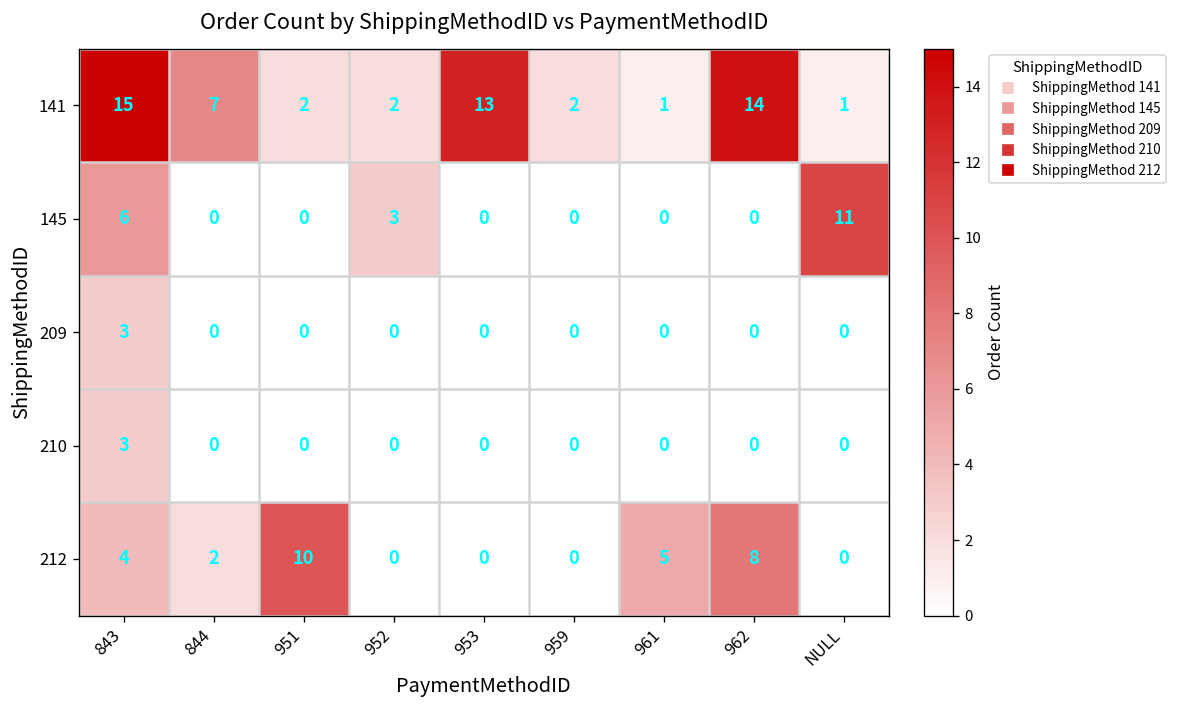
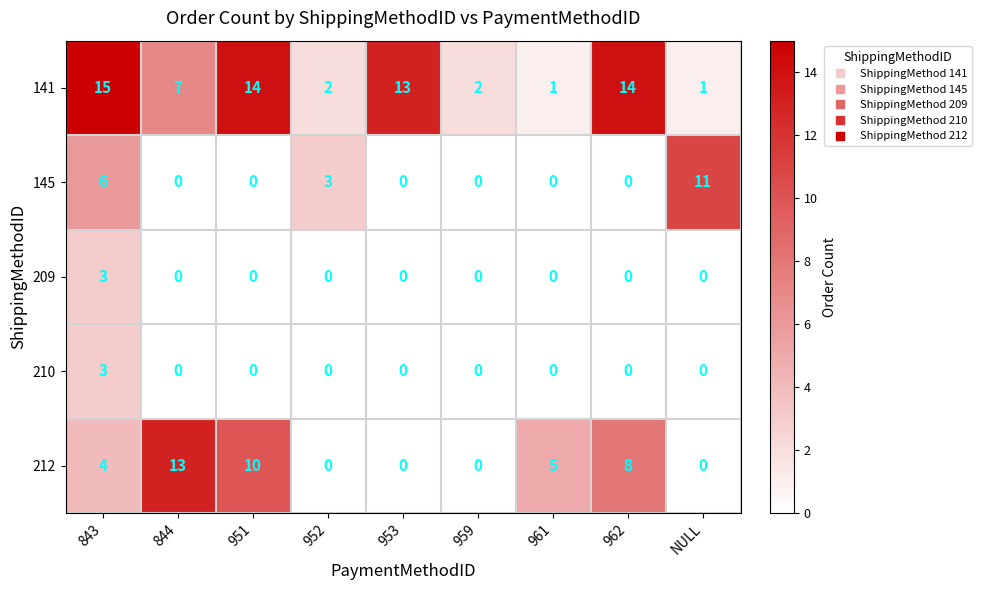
  {
    "141": {
      "843": 15,
      "844": 7,
-     "951": 2,
+     "951": 14,
      "952": 2,
      "953": 13,
      "959": 2,
      "961": 1,
      "962": 14,
      "NULL": 1
    },
    "145": {
      "843": 6,
      "844": 0,
      "951": 0,
      "952": 3,
      "953": 0,
      "959": 0,
      "961": 0,
      "962": 0,
      "NULL": 11
    },
    "209": {
      "843": 3,
      "844": 0,
      "951": 0,
      "952": 0,
      "953": 0,
      "959": 0,
      "961": 0,
      "962": 0,
      "NULL": 0
    },
    "210": {
      "843": 3,
      "844": 0,
      "951": 0,
      "952": 0,
      "953": 0,
      "959": 0,
      "961": 0,
      "962": 0,
      "NULL": 0
    },
    "212": {
      "843": 4,
-     "844": 2,
+     "844": 13,
      "951": 10,
      "952": 0,
      "953": 0,
      "959": 0,
      "961": 5,
      "962": 8,
      "NULL": 0
    }
  }
